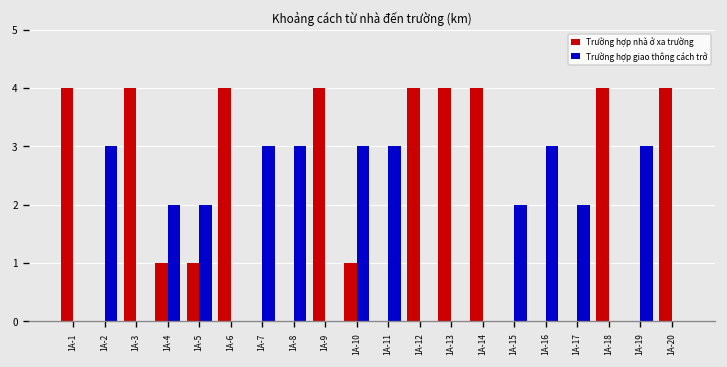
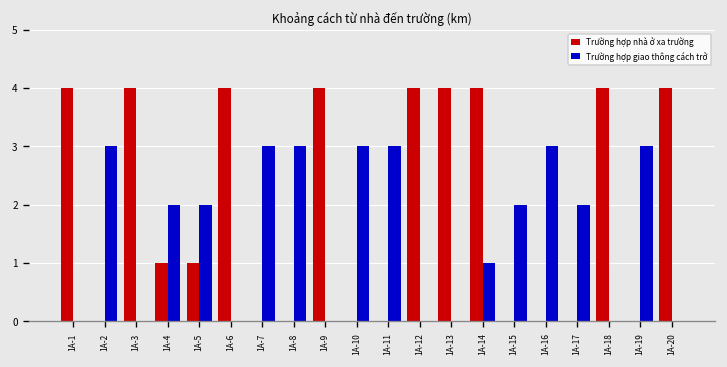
  {
    "Trường hợp nhà ở xa trường": {
      "1A-1": 4,
      "1A-2": 0,
      "1A-3": 4,
      "1A-4": 1,
      "1A-5": 1,
      "1A-6": 4,
      "1A-7": 0,
      "1A-8": 0,
      "1A-9": 4,
-     "1A-10": 1,
+     "1A-10": 0,
      "1A-11": 0,
      "1A-12": 4,
      "1A-13": 4,
      "1A-14": 4,
      "1A-15": 0,
      "1A-16": 0,
      "1A-17": 0,
      "1A-18": 4,
      "1A-19": 0,
      "1A-20": 4
    },
    "Trường hợp giao thông cách trở": {
      "1A-1": 0,
      "1A-2": 3,
      "1A-3": 0,
      "1A-4": 2,
      "1A-5": 2,
      "1A-6": 0,
      "1A-7": 3,
      "1A-8": 3,
      "1A-9": 0,
      "1A-10": 3,
      "1A-11": 3,
      "1A-12": 0,
      "1A-13": 0,
-     "1A-14": 0,
+     "1A-14": 1,
      "1A-15": 2,
      "1A-16": 3,
      "1A-17": 2,
      "1A-18": 0,
      "1A-19": 3,
      "1A-20": 0
    }
  }
